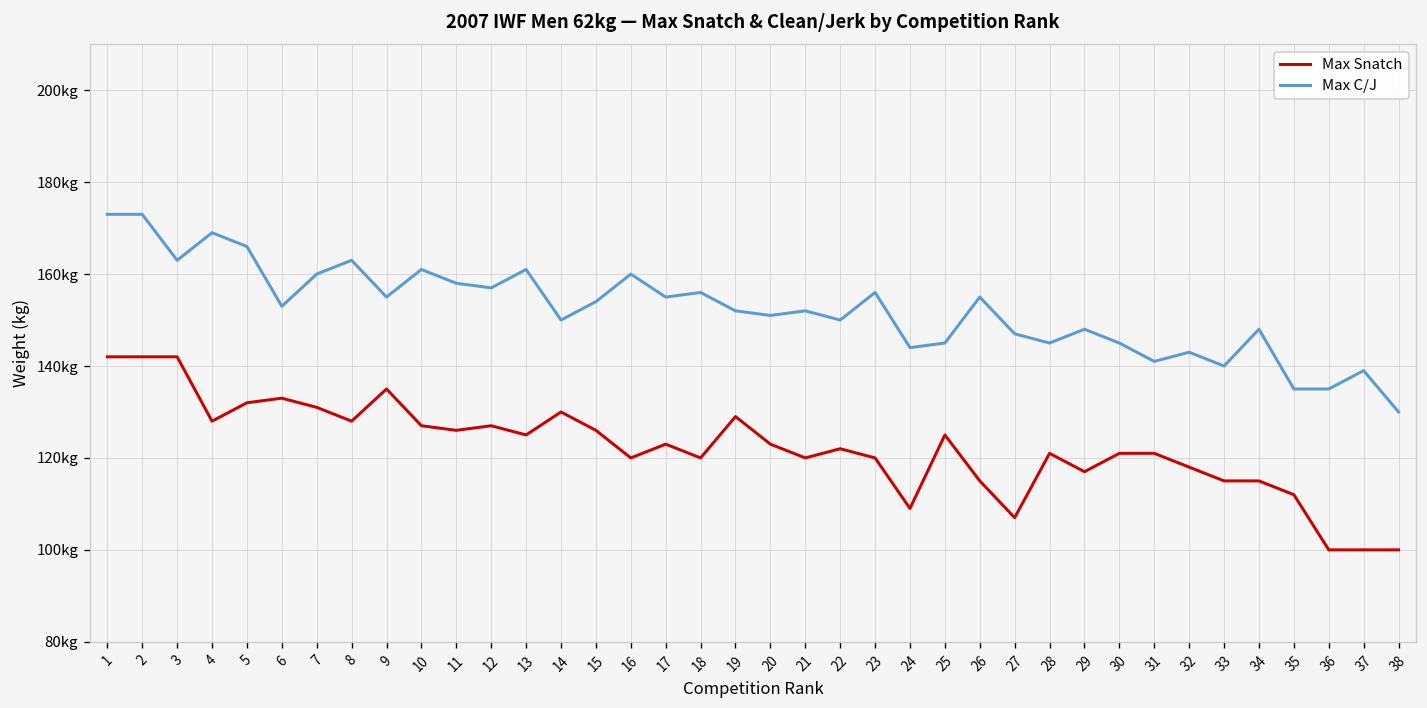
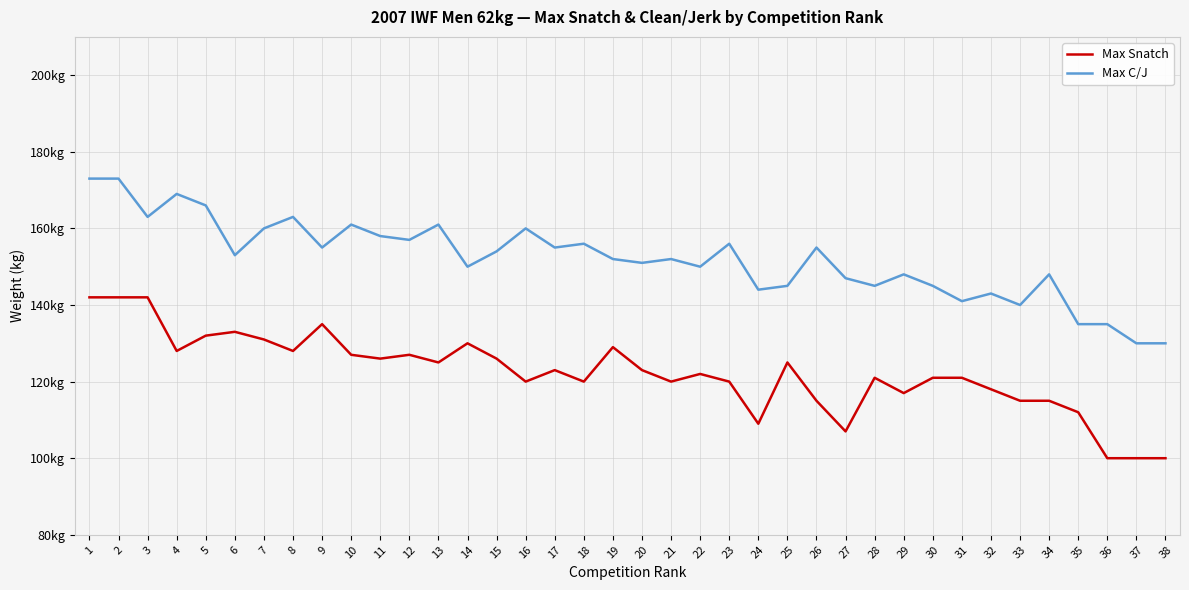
  {
    "Max Snatch": {
      "1": "142kg",
      "2": "142kg",
      "3": "142kg",
      "4": "128kg",
      "5": "132kg",
      "6": "133kg",
      "7": "131kg",
      "8": "128kg",
      "9": "135kg",
      "10": "127kg",
      "11": "126kg",
      "12": "127kg",
      "13": "125kg",
      "14": "130kg",
      "15": "126kg",
      "16": "120kg",
      "17": "123kg",
      "18": "120kg",
      "19": "129kg",
      "20": "123kg",
      "21": "120kg",
      "22": "122kg",
      "23": "120kg",
      "24": "109kg",
      "25": "125kg",
      "26": "115kg",
      "27": "107kg",
      "28": "121kg",
      "29": "117kg",
      "30": "121kg",
      "31": "121kg",
      "32": "118kg",
      "33": "115kg",
      "34": "115kg",
      "35": "112kg",
      "36": "100kg",
      "37": "100kg",
      "38": "100kg"
    },
    "Max C/J": {
      "1": "173kg",
      "2": "173kg",
      "3": "163kg",
      "4": "169kg",
      "5": "166kg",
      "6": "153kg",
      "7": "160kg",
      "8": "163kg",
      "9": "155kg",
      "10": "161kg",
      "11": "158kg",
      "12": "157kg",
      "13": "161kg",
      "14": "150kg",
      "15": "154kg",
      "16": "160kg",
      "17": "155kg",
      "18": "156kg",
      "19": "152kg",
      "20": "151kg",
      "21": "152kg",
      "22": "150kg",
      "23": "156kg",
      "24": "144kg",
      "25": "145kg",
      "26": "155kg",
      "27": "147kg",
      "28": "145kg",
      "29": "148kg",
      "30": "145kg",
      "31": "141kg",
      "32": "143kg",
      "33": "140kg",
      "34": "148kg",
      "35": "135kg",
      "36": "135kg",
-     "37": "139kg",
+     "37": "130kg",
      "38": "130kg"
    }
  }
